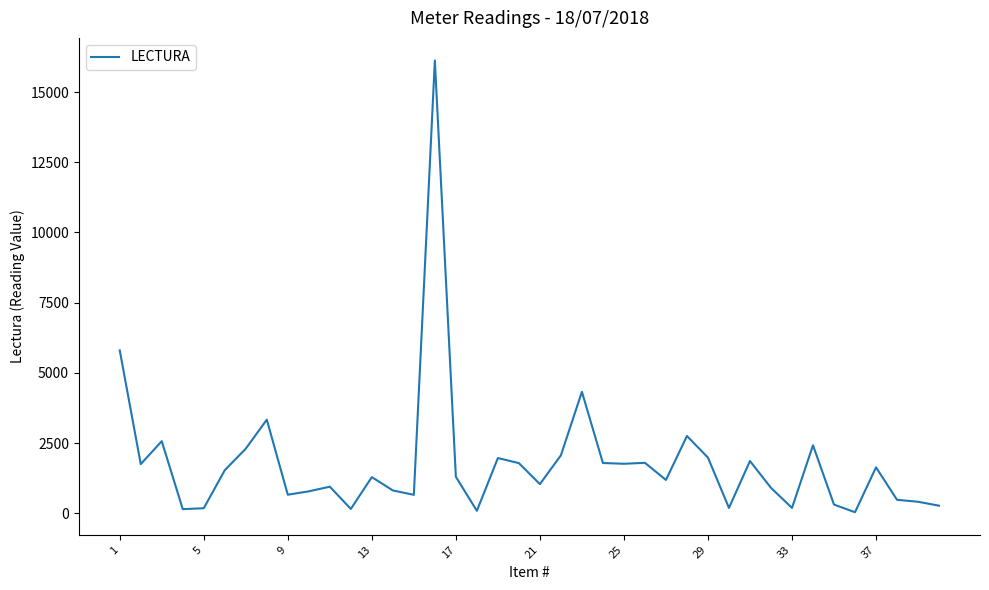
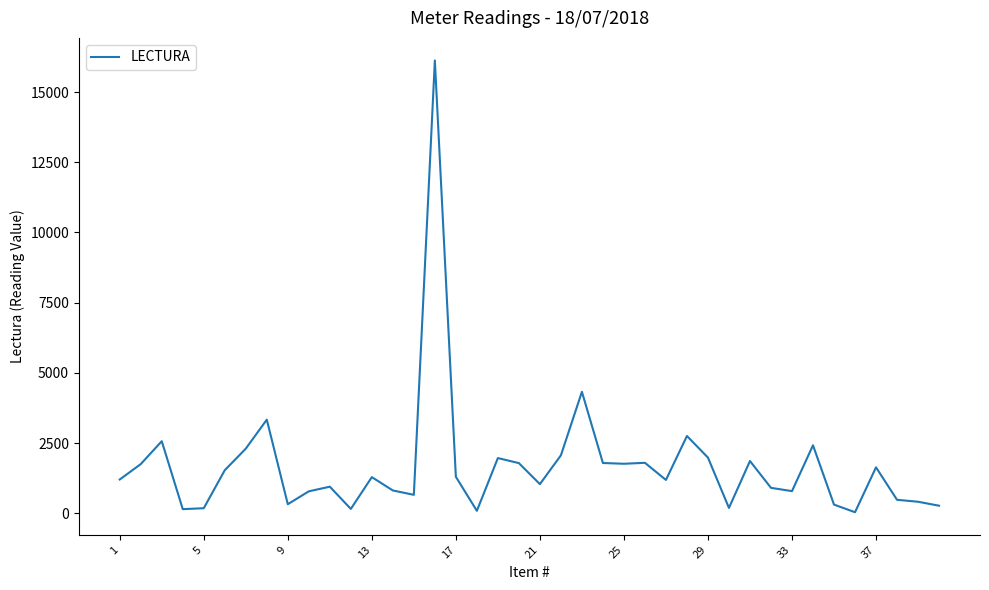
  {
-   "1": 5800,
+   "1": 1200,
    "5": 200,
-   "9": 700,
+   "9": 300,
    "13": 1300,
    "17": 1300,
    "21": 1000,
    "25": 1800,
    "29": 2000,
-   "33": 200,
+   "33": 800,
    "37": 1600
  }
